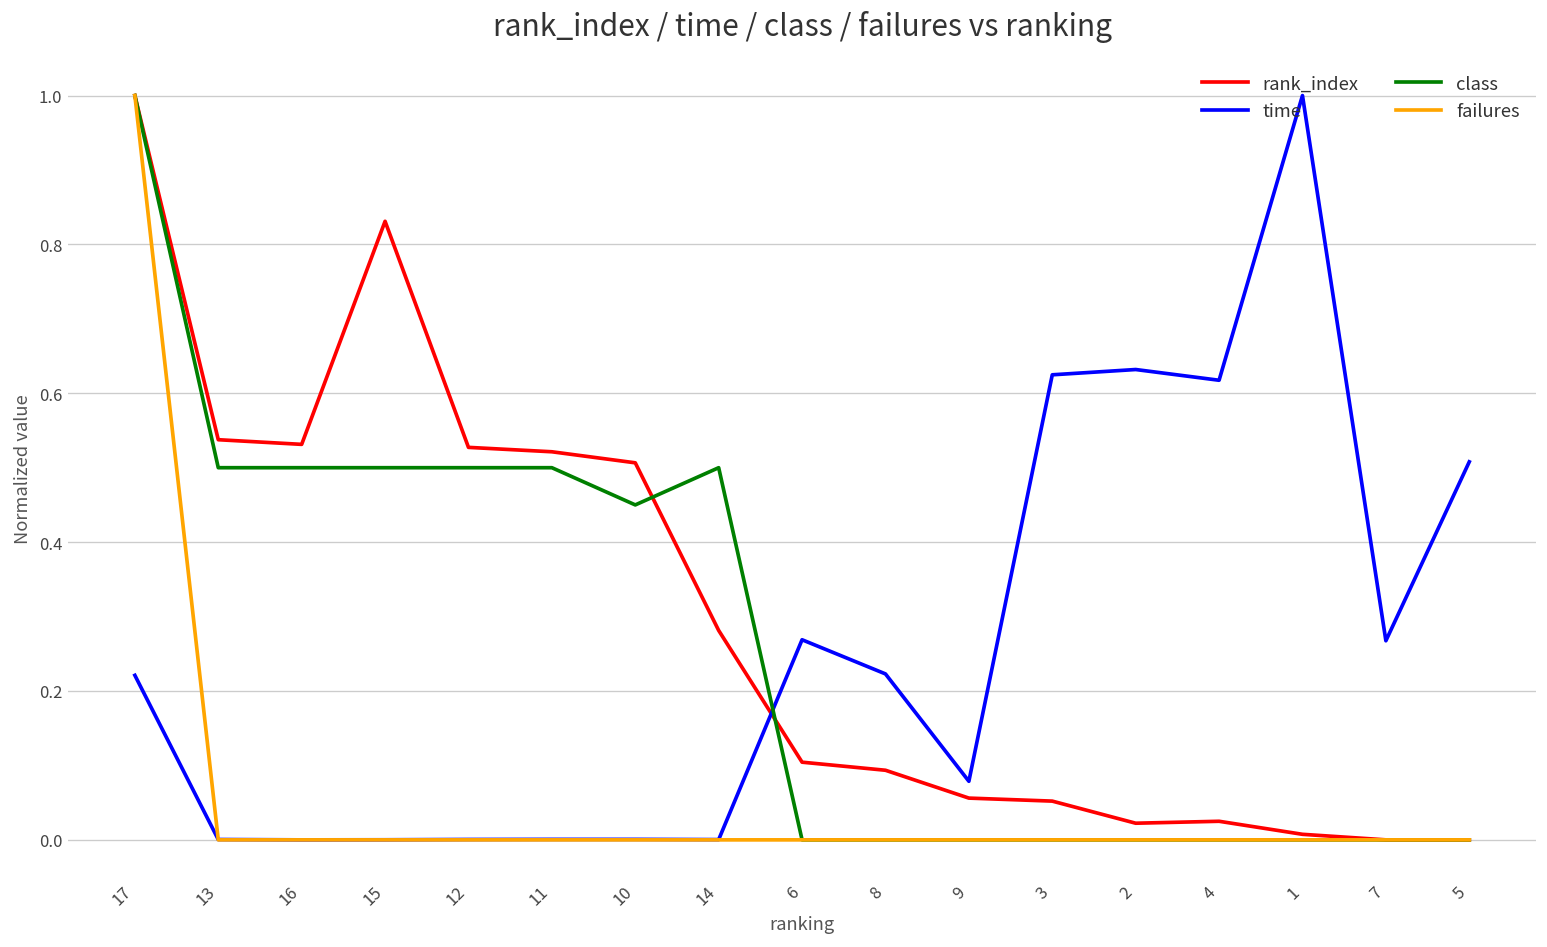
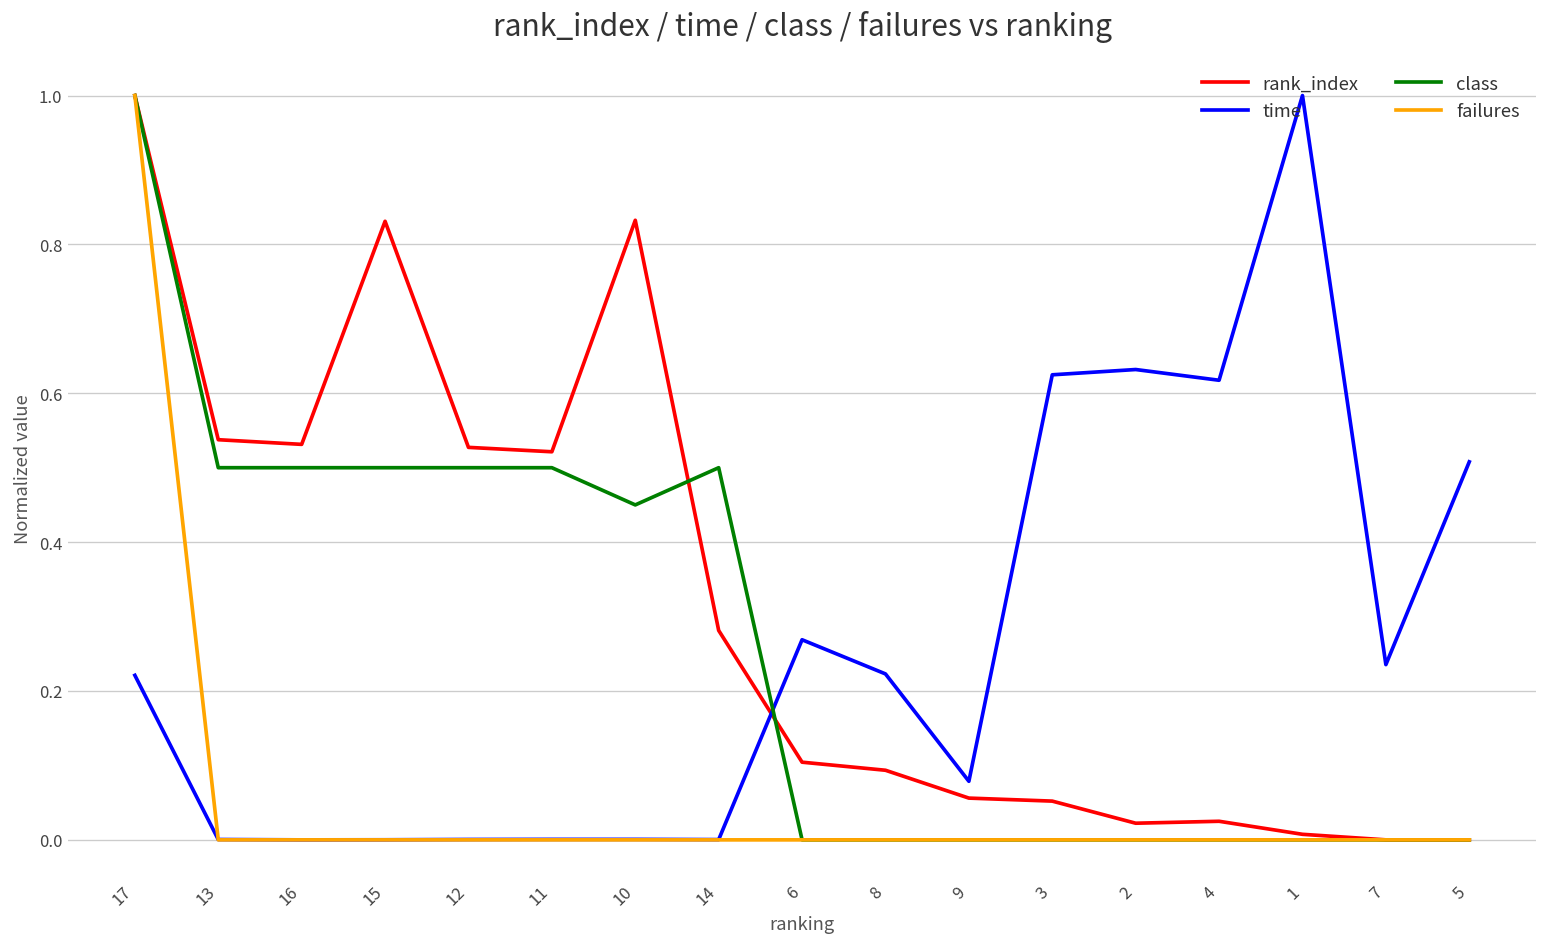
  {
    "rank_index": {
      "13": 0.54,
      "16": 0.53,
      "15": 0.83,
      "12": 0.53,
      "11": 0.52,
-     "10": 0.51,
+     "10": 0.83,
      "14": 0.28,
      "6": 0.10,
      "8": 0.09,
      "9": 0.06,
      "3": 0.05,
      "2": 0.02,
      "4": 0.02,
      "1": 0.01
    },
    "time": {
      "17": 0.22,
      "6": 0.27,
      "8": 0.22,
      "9": 0.08,
      "3": 0.62,
      "2": 0.63,
      "4": 0.62,
      "1": 1.00,
-     "7": 0.27,
+     "7": 0.24,
      "5": 0.51
    },
    "class": {
      "13": 0.50,
      "16": 0.50,
      "15": 0.50,
      "12": 0.50,
      "11": 0.50,
      "10": 0.45,
      "14": 0.50
    }
  }
